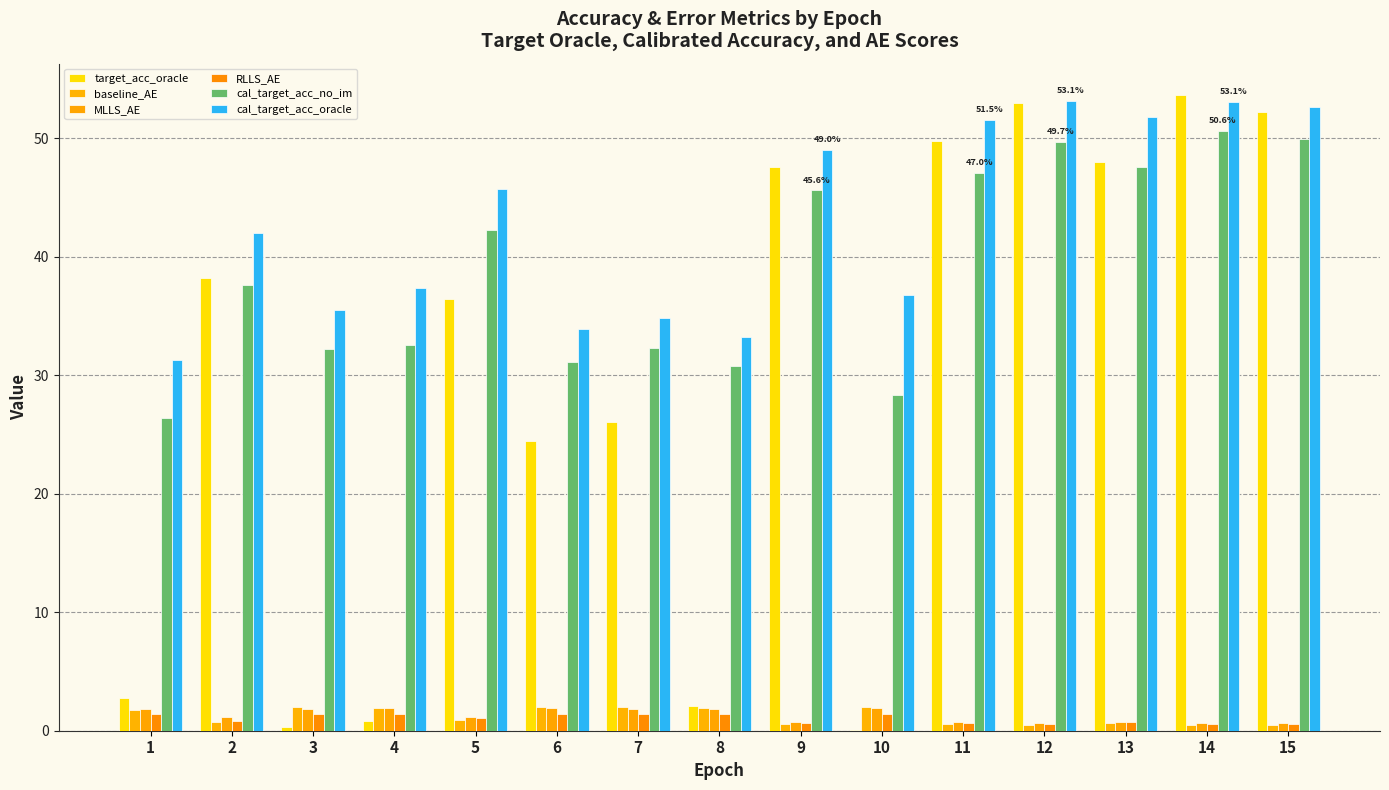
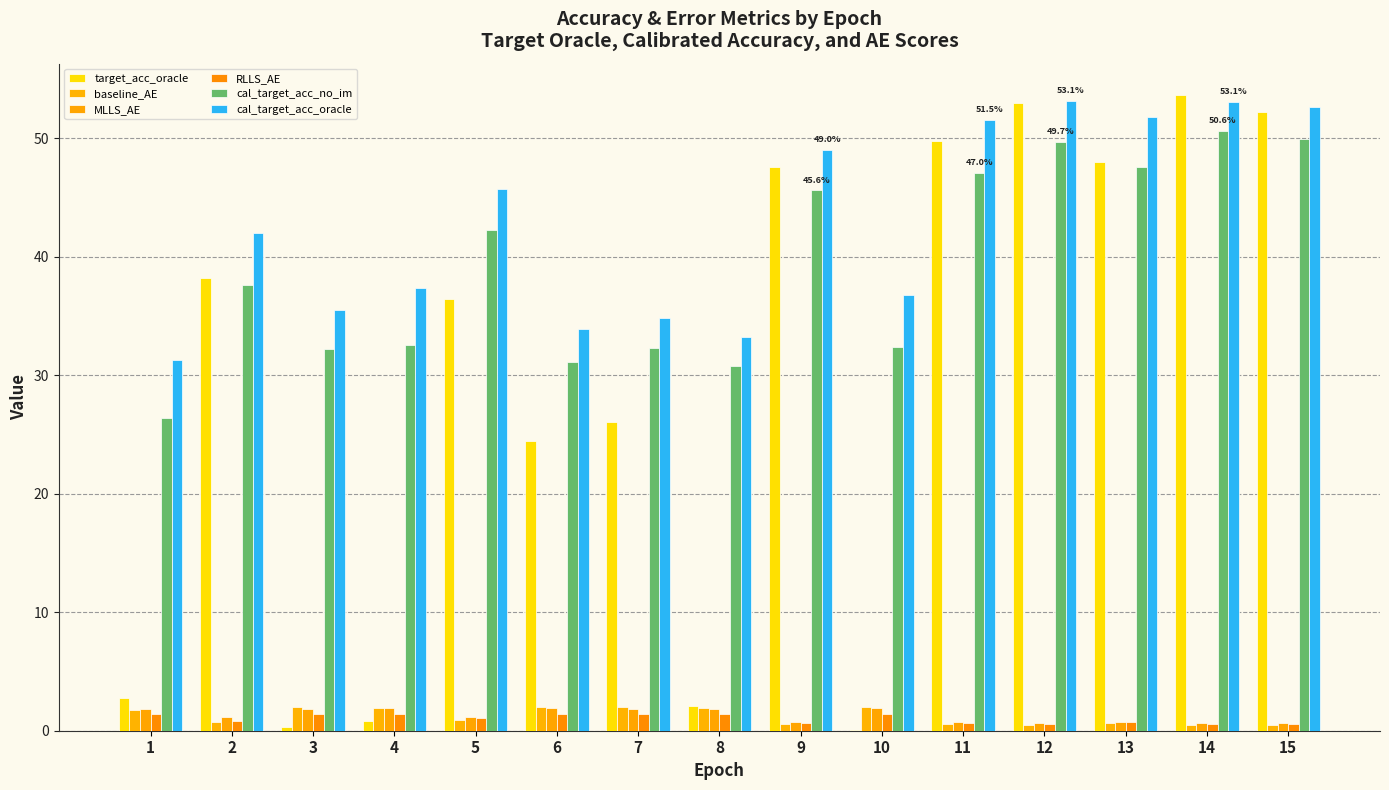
  {
    "cal_target_acc_no_im": {
      "1": "26.4",
      "2": "37.6",
      "3": "32.3",
      "4": "32.6",
      "5": "42.3",
      "6": "31.1",
      "7": "32.3",
      "8": "30.8",
-     "10": "28.3",
+     "10": "32.4",
      "13": "47.5",
      "15": "49.9"
    },
    "cal_target_acc_oracle": {
      "9": "49.0%",
      "11": "51.5%",
      "12": "53.1%",
      "14": "53.1%"
    }
  }
